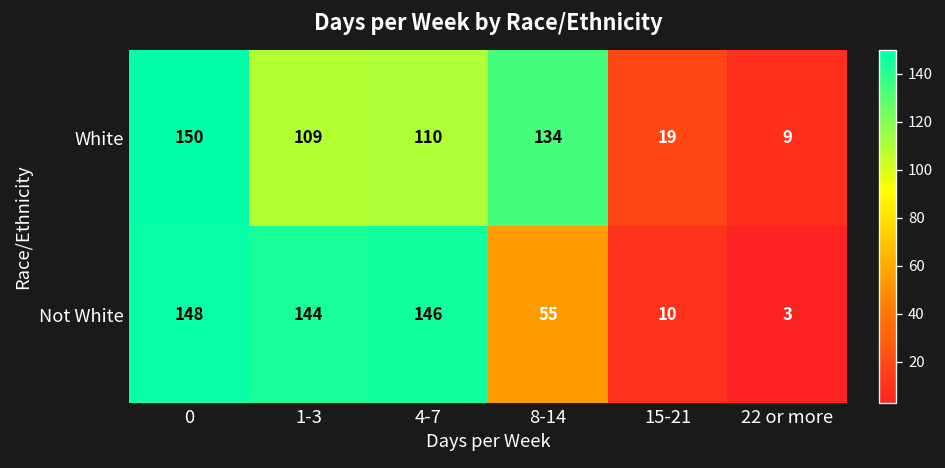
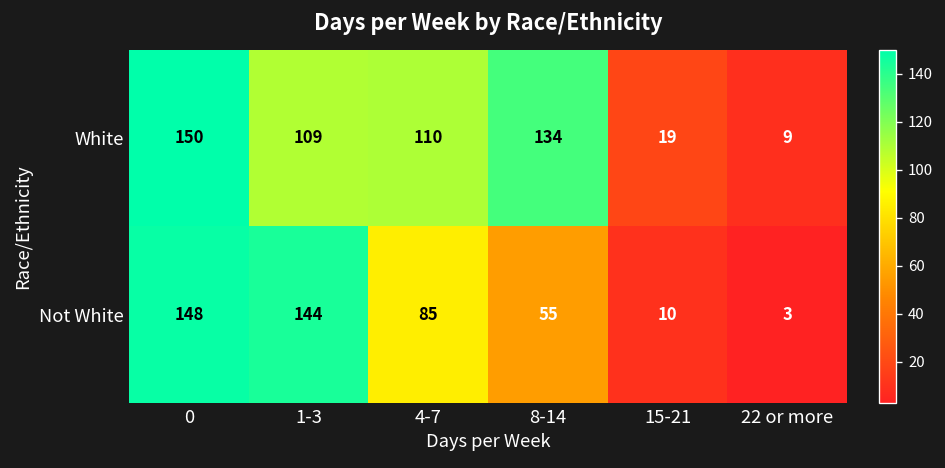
  {
    "White": {
      "0": 150,
      "1-3": 109,
      "4-7": 110,
      "8-14": 134,
      "15-21": 19,
      "22 or more": 9
    },
    "Not White": {
      "0": 148,
      "1-3": 144,
-     "4-7": 146,
+     "4-7": 85,
      "8-14": 55,
      "15-21": 10,
      "22 or more": 3
    }
  }
